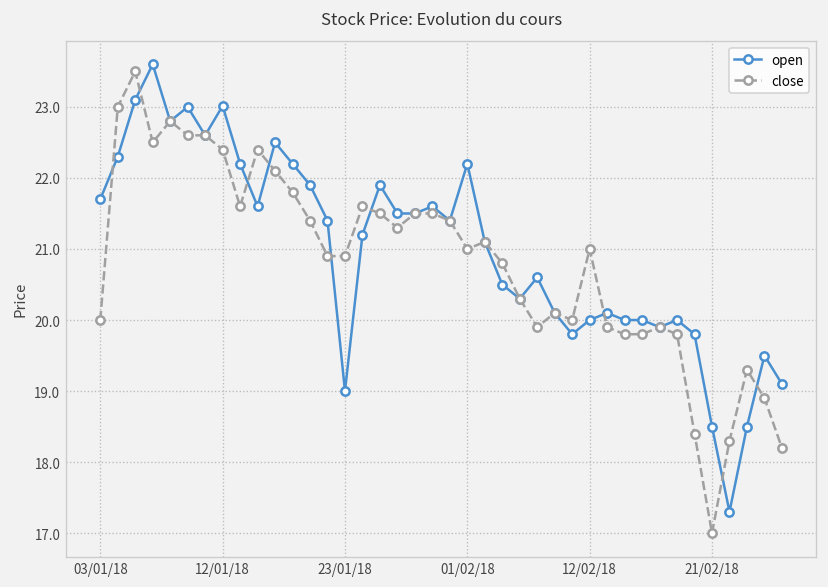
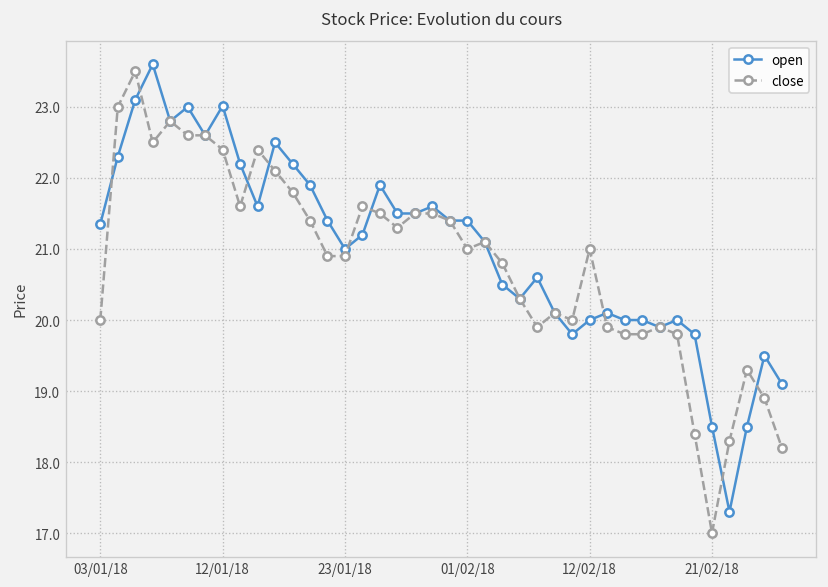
  {
    "open": {
-     "03/01/18": 21.7,
+     "03/01/18": 21.4,
      "12/01/18": 23.0,
-     "23/01/18": 19,
-     "01/02/18": 22.2,
+     "23/01/18": 21,
+     "01/02/18": 21.4,
      "12/02/18": 20.0,
      "21/02/18": 18.5
    },
    "close": {
      "03/01/18": 20.0,
      "12/01/18": 22.4,
      "23/01/18": 20.9,
      "01/02/18": 21.0,
      "12/02/18": 21.0,
      "21/02/18": 17.0
    }
  }
